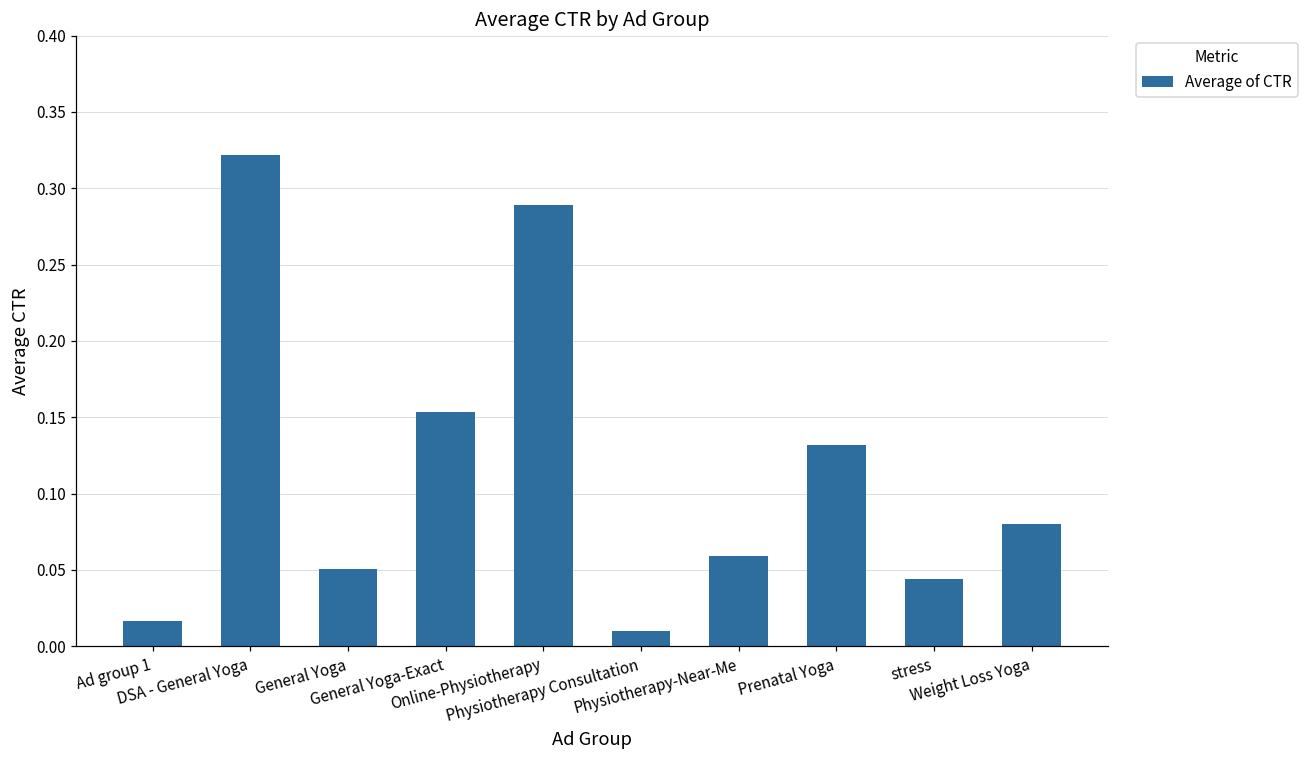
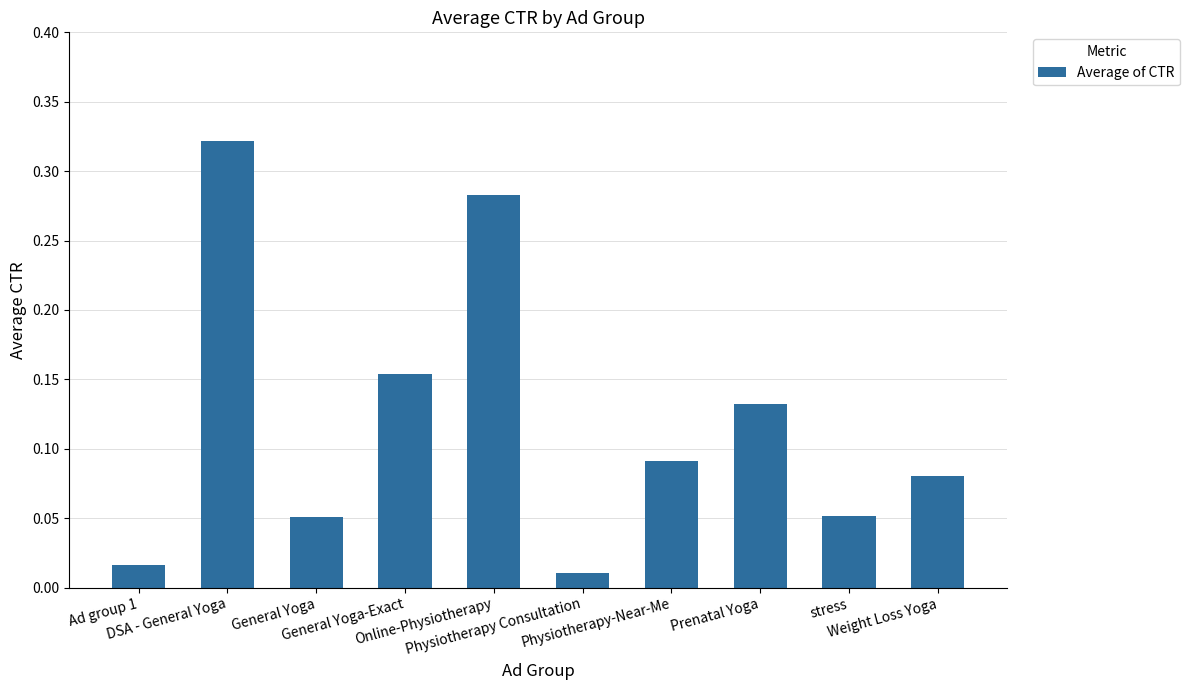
  {
    "Ad group 1": 0.016,
    "DSA - General Yoga": 0.322,
    "General Yoga": 0.051,
    "General Yoga-Exact": 0.154,
-   "Online-Physiotherapy": 0.289,
+   "Online-Physiotherapy": 0.283,
    "Physiotherapy Consultation": 0.010,
-   "Physiotherapy-Near-Me": 0.059,
+   "Physiotherapy-Near-Me": 0.091,
    "Prenatal Yoga": 0.132,
-   "stress": 0.044,
+   "stress": 0.052,
    "Weight Loss Yoga": 0.080
  }
